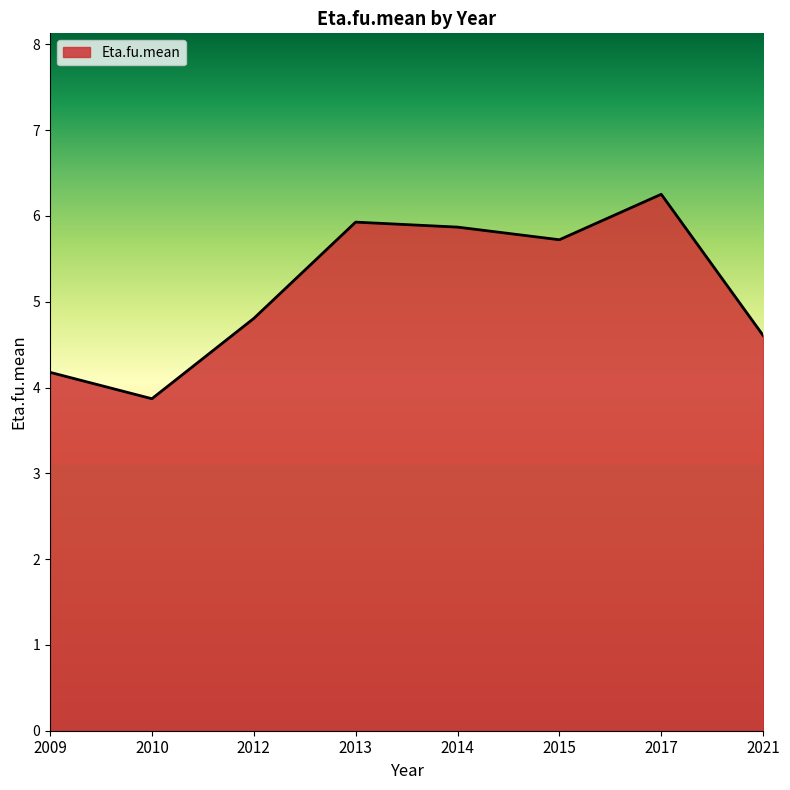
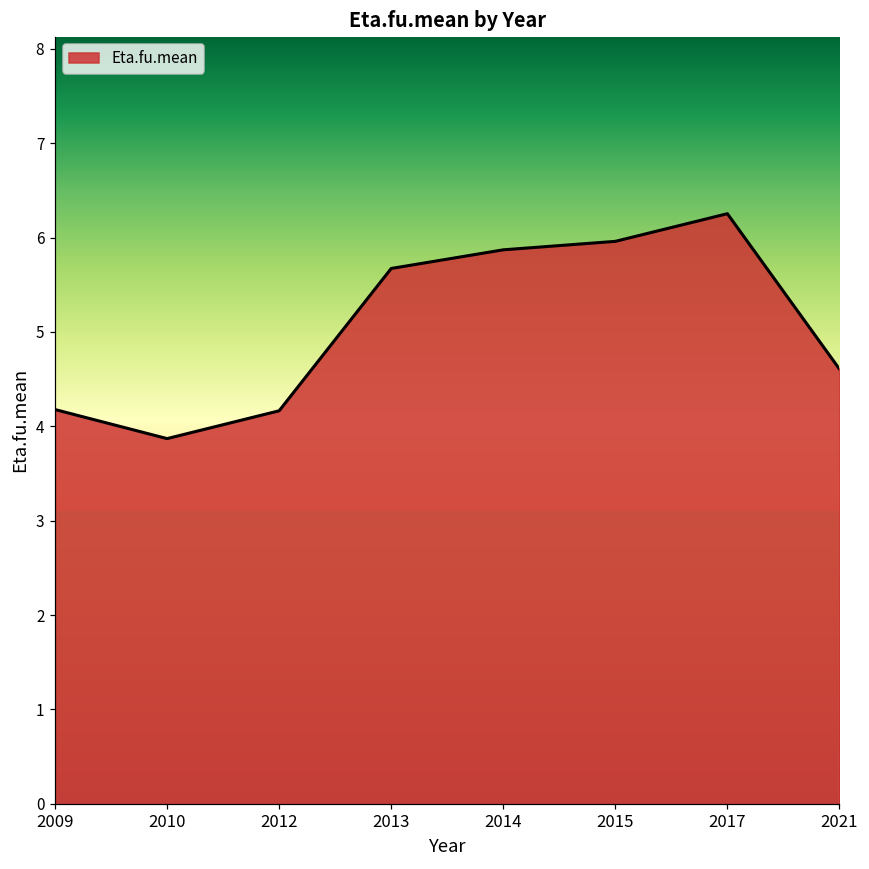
  {
    "2009": 4.2,
    "2010": 3.9,
-   "2012": 4.8,
-   "2013": 5.9,
+   "2012": 4.2,
+   "2013": 5.7,
    "2014": 5.9,
-   "2015": 5.7,
+   "2015": 6.0,
    "2017": 6.3,
    "2021": 4.6
  }
